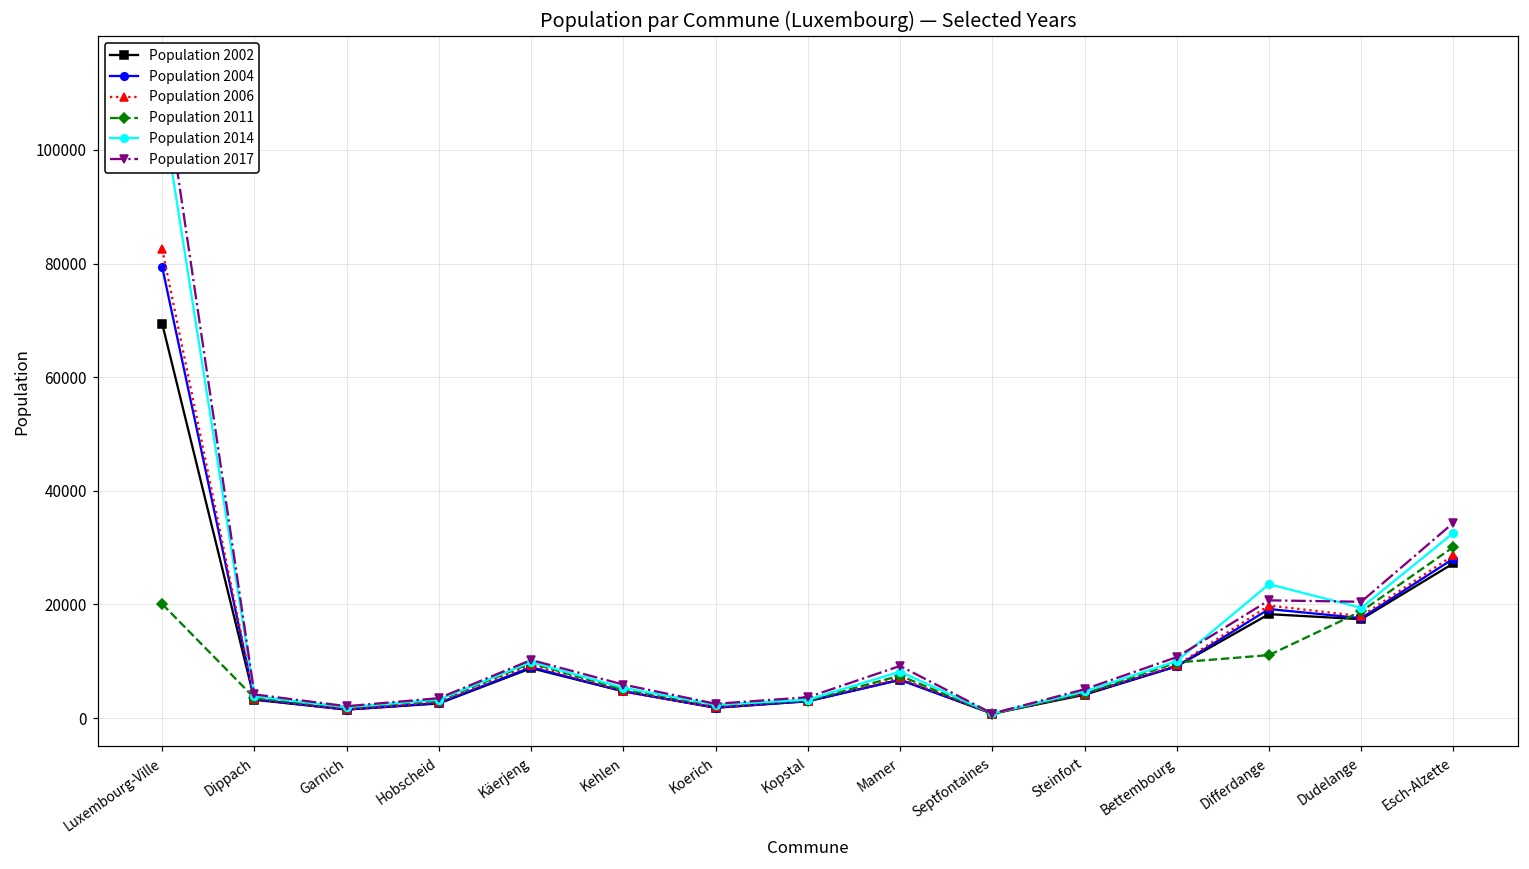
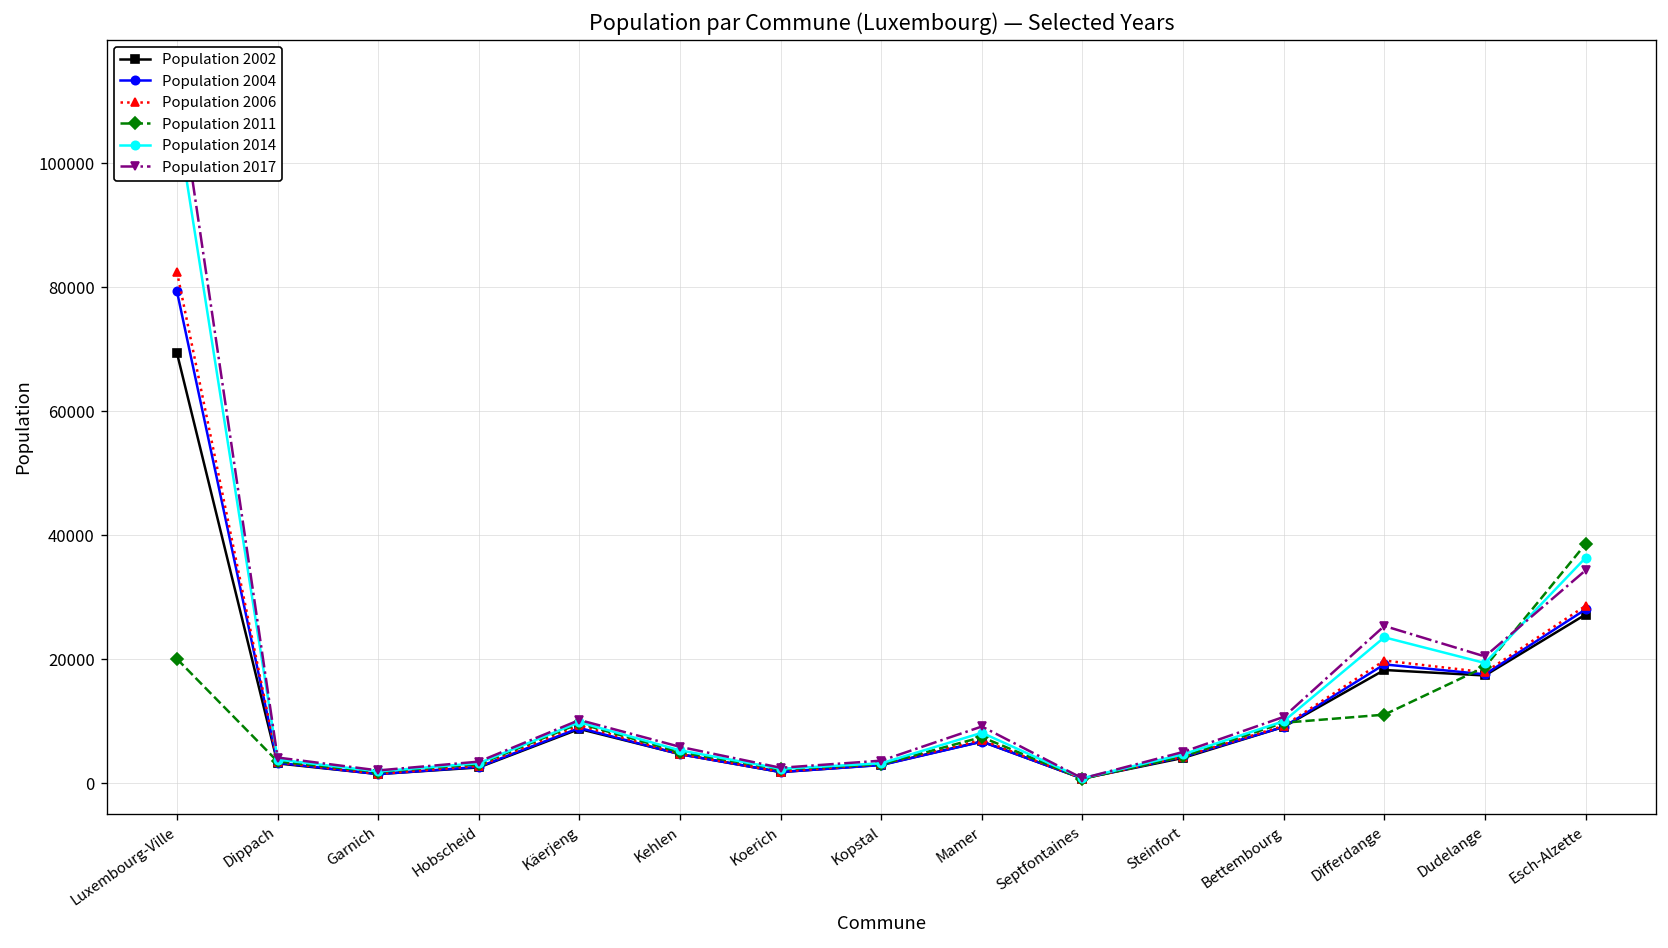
  {
    "Population 2002": {
      "Luxembourg-Ville": 69000,
      "Differdange": 18000,
      "Esch-Alzette": 27000
    },
    "Population 2004": {
      "Luxembourg-Ville": 79000,
      "Differdange": 19000,
      "Esch-Alzette": 28000
    },
    "Population 2006": {
      "Luxembourg-Ville": 83000,
      "Differdange": 20000,
      "Esch-Alzette": 29000
    },
    "Population 2011": {
      "Luxembourg-Ville": 20000,
      "Differdange": 11000,
      "Dudelange": 19000,
-     "Esch-Alzette": 30000
+     "Esch-Alzette": 39000
    },
    "Population 2014": {
      "Mamer": 8000,
      "Differdange": 24000,
      "Dudelange": 19000,
-     "Esch-Alzette": 33000
+     "Esch-Alzette": 36000
    },
    "Population 2017": {
      "Kehlen": 6000,
      "Mamer": 9000,
      "Bettembourg": 11000,
-     "Differdange": 21000,
+     "Differdange": 25000,
      "Dudelange": 20000,
      "Esch-Alzette": 34000
    }
  }
